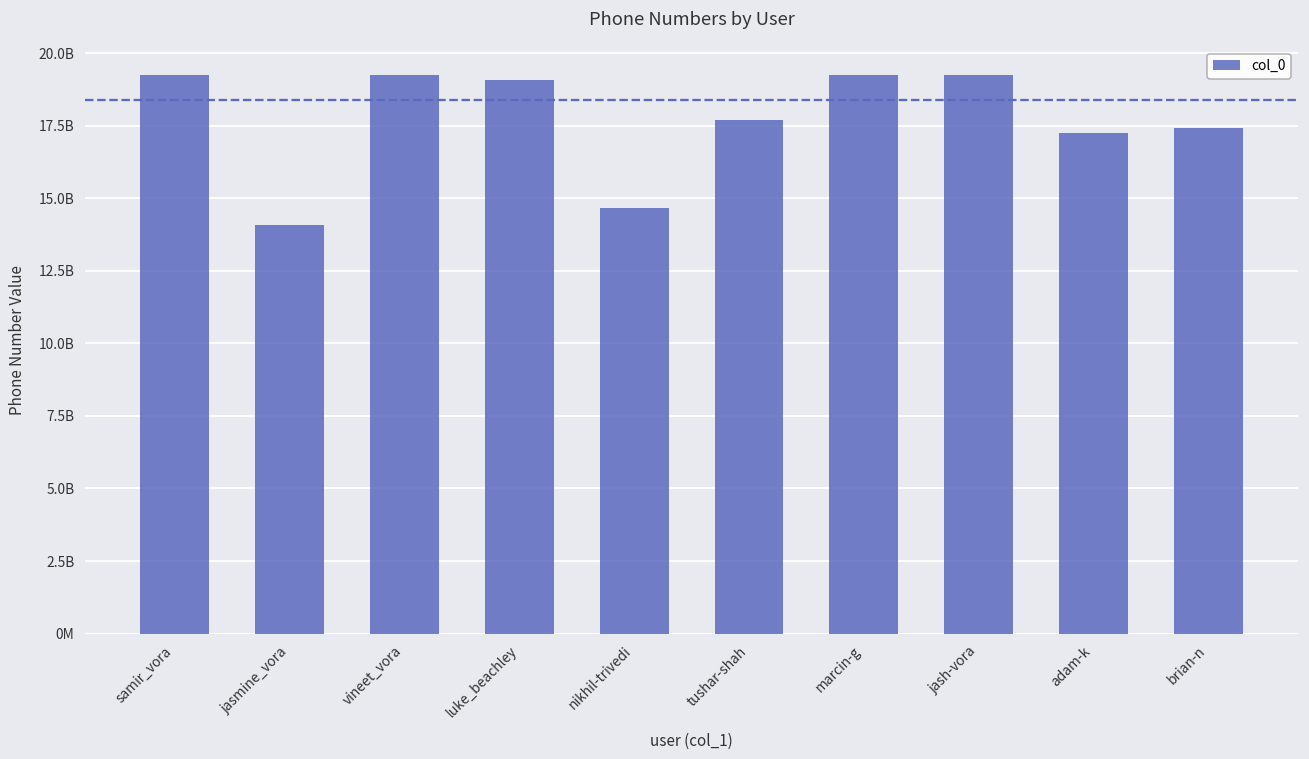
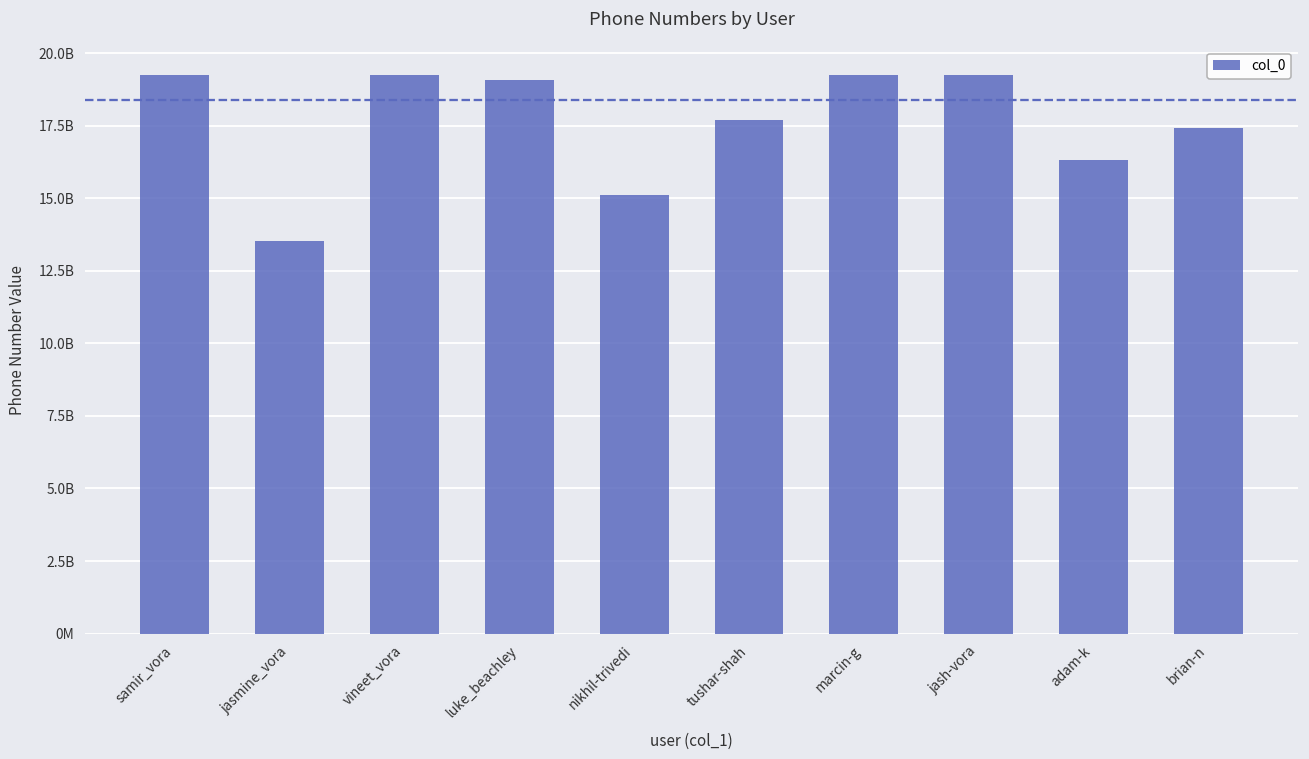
  {
    "samir_vora": 19300000000,
-   "jasmine_vora": 14100000000,
+   "jasmine_vora": 13500000000,
    "vineet_vora": 19300000000,
    "luke_beachley": 19100000000,
-   "nikhil-trivedi": 14700000000,
+   "nikhil-trivedi": 15100000000,
    "tushar-shah": 17700000000,
    "marcin-g": 19300000000,
    "jash-vora": 19300000000,
-   "adam-k": 17300000000,
+   "adam-k": 16300000000,
    "brian-n": 17400000000
  }
